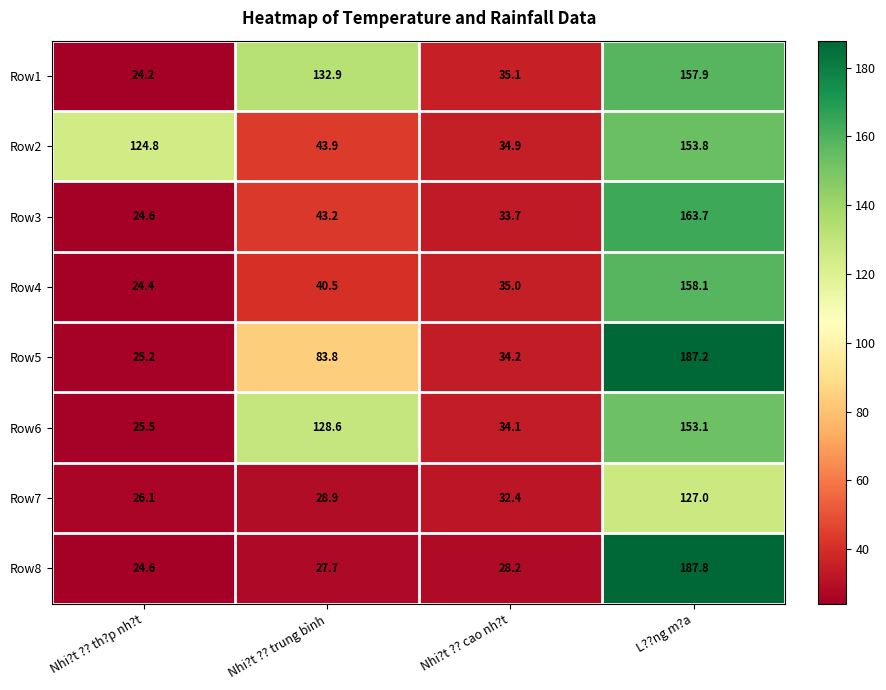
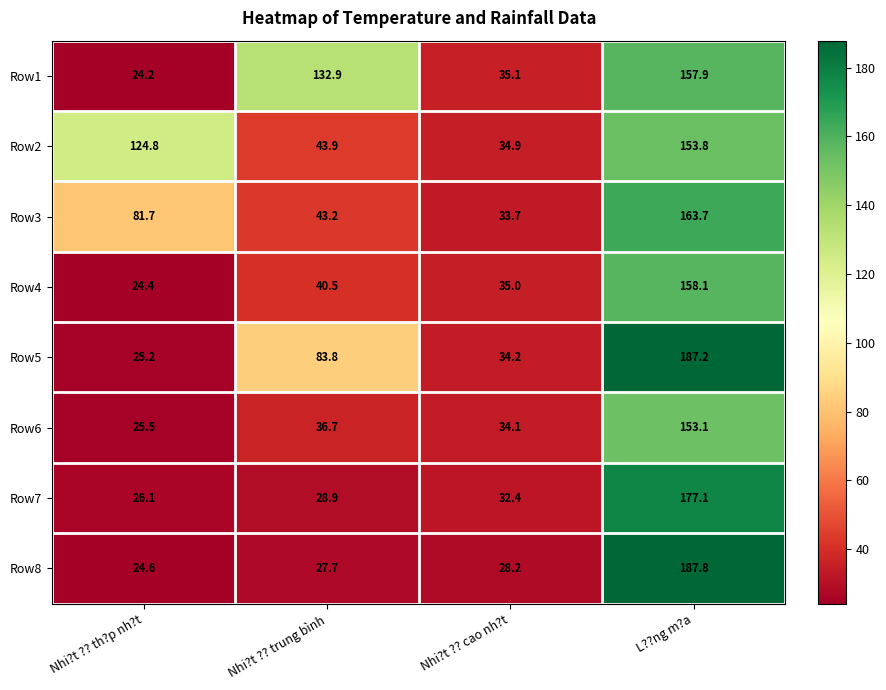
  {
    "Row1": {
      "Nhi?t ?? th?p nh?t": 24.2,
      "Nhi?t ?? trung bình": 132.9,
      "Nhi?t ?? cao nh?t": 35.1,
      "L??ng m?a": 157.9
    },
    "Row2": {
      "Nhi?t ?? th?p nh?t": 124.8,
      "Nhi?t ?? trung bình": 43.9,
      "Nhi?t ?? cao nh?t": 34.9,
      "L??ng m?a": 153.8
    },
    "Row3": {
-     "Nhi?t ?? th?p nh?t": 24.6,
+     "Nhi?t ?? th?p nh?t": 81.7,
      "Nhi?t ?? trung bình": 43.2,
      "Nhi?t ?? cao nh?t": 33.7,
      "L??ng m?a": 163.7
    },
    "Row4": {
      "Nhi?t ?? th?p nh?t": 24.4,
      "Nhi?t ?? trung bình": 40.5,
      "Nhi?t ?? cao nh?t": 35.0,
      "L??ng m?a": 158.1
    },
    "Row5": {
      "Nhi?t ?? th?p nh?t": 25.2,
      "Nhi?t ?? trung bình": 83.8,
      "Nhi?t ?? cao nh?t": 34.2,
      "L??ng m?a": 187.2
    },
    "Row6": {
      "Nhi?t ?? th?p nh?t": 25.5,
-     "Nhi?t ?? trung bình": 128.6,
+     "Nhi?t ?? trung bình": 36.7,
      "Nhi?t ?? cao nh?t": 34.1,
      "L??ng m?a": 153.1
    },
    "Row7": {
      "Nhi?t ?? th?p nh?t": 26.1,
      "Nhi?t ?? trung bình": 28.9,
      "Nhi?t ?? cao nh?t": 32.4,
-     "L??ng m?a": 127.0
+     "L??ng m?a": 177.1
    },
    "Row8": {
      "Nhi?t ?? th?p nh?t": 24.6,
      "Nhi?t ?? trung bình": 27.7,
      "Nhi?t ?? cao nh?t": 28.2,
      "L??ng m?a": 187.8
    }
  }
